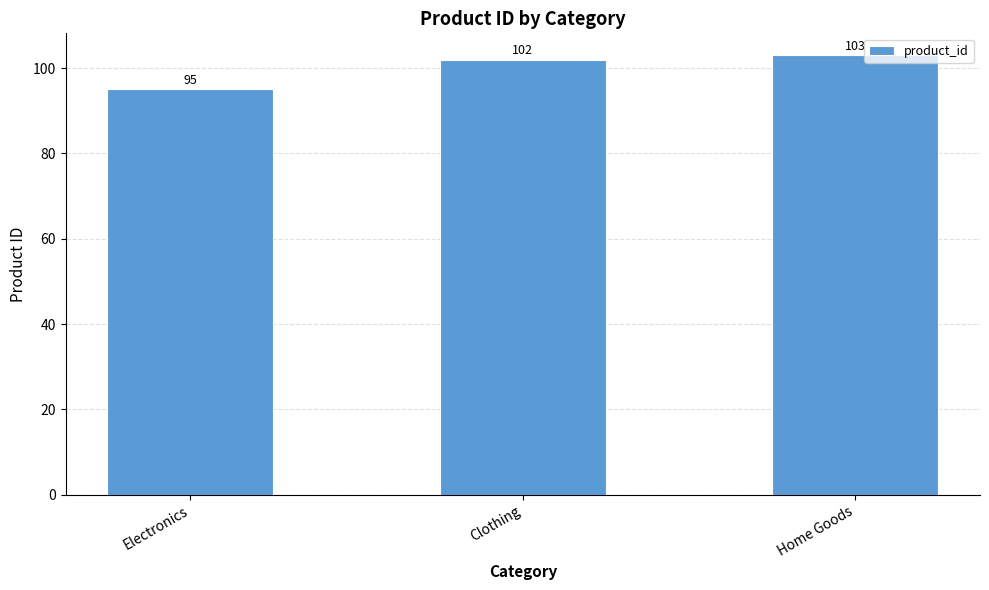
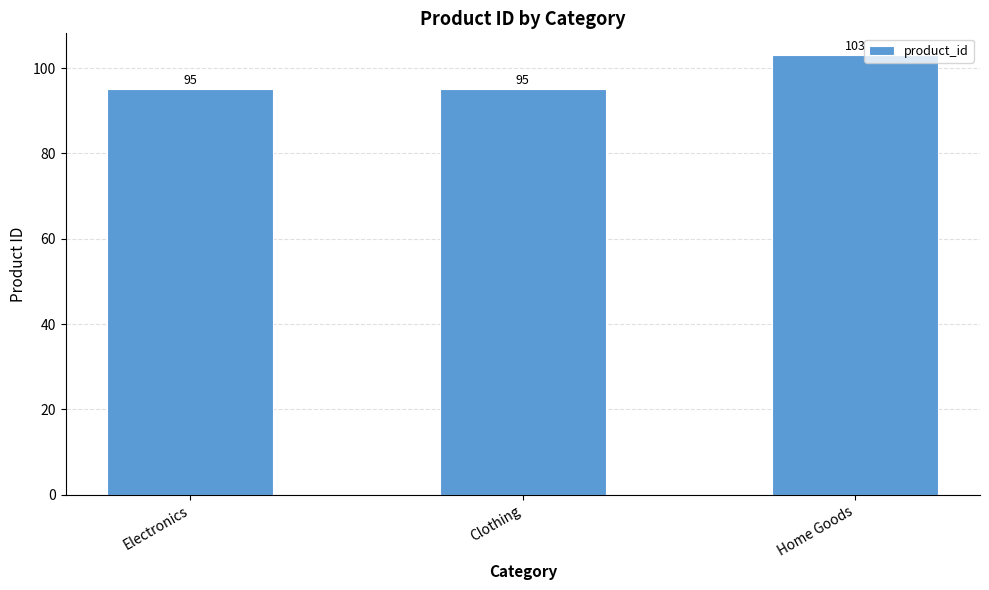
  {
    "Electronics": 95,
-   "Clothing": 102
+   "Clothing": 95
  }
